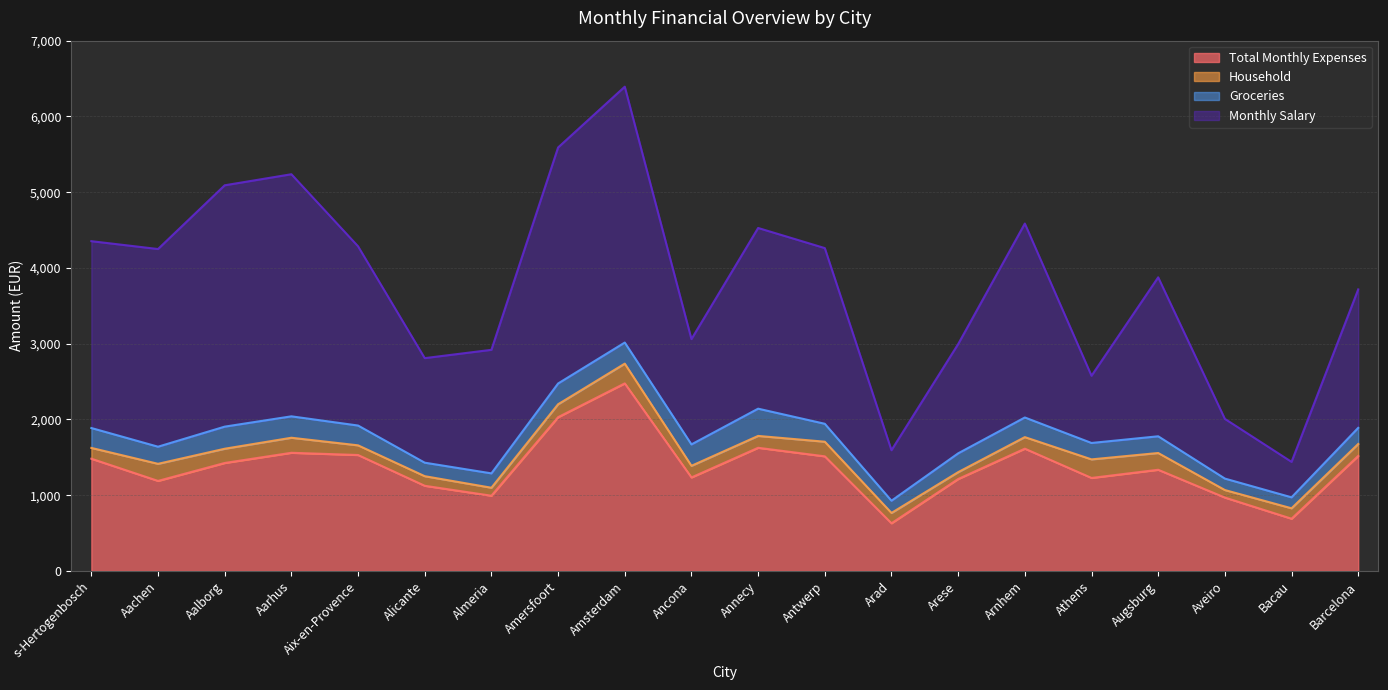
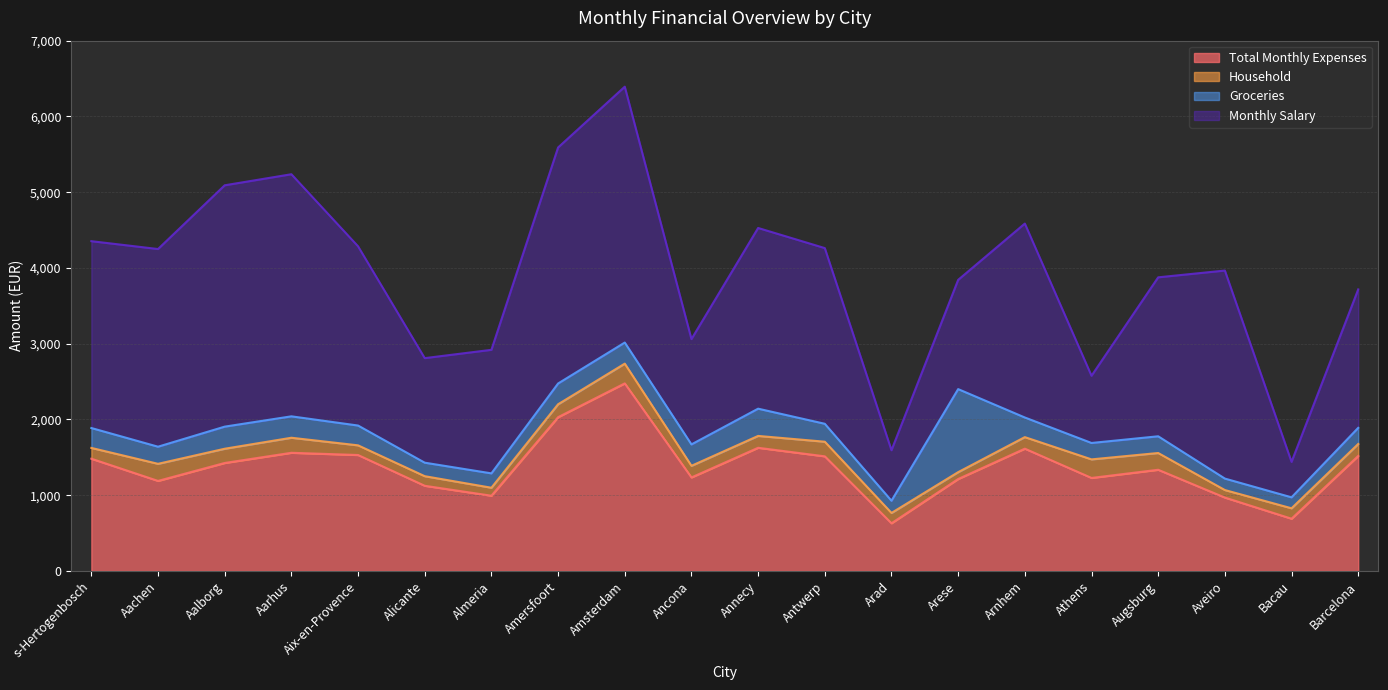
  {
    "Total Monthly Expenses": {
      "s-Hertogenbosch": "1,500",
      "Aachen": "1,200",
      "Aalborg": "1,400",
      "Aarhus": "1,600",
      "Aix-en-Provence": "1,500",
      "Alicante": "1,100",
      "Almeria": "1,000",
      "Amersfoort": "2,000",
      "Amsterdam": "2,500",
      "Ancona": "1,200",
      "Annecy": "1,600",
      "Antwerp": "1,500",
      "Arad": "600",
      "Arese": "1,200",
      "Arnhem": "1,600",
      "Athens": "1,200",
      "Augsburg": "1,300",
      "Aveiro": "1,000",
      "Bacau": "700",
      "Barcelona": "1,500"
    },
    "Household": {
      "s-Hertogenbosch": "100",
      "Aachen": "200",
      "Aalborg": "200",
      "Aarhus": "200",
      "Aix-en-Provence": "100",
      "Alicante": "100",
      "Almeria": "100",
      "Amersfoort": "200",
      "Amsterdam": "300",
      "Ancona": "200",
      "Annecy": "200",
      "Antwerp": "200",
      "Arad": "100",
      "Arese": "100",
      "Arnhem": "200",
      "Athens": "200",
      "Augsburg": "200",
      "Aveiro": "100",
      "Bacau": "100",
      "Barcelona": "200"
    },
    "Groceries": {
      "s-Hertogenbosch": "300",
      "Aachen": "200",
      "Aalborg": "300",
      "Aarhus": "300",
      "Aix-en-Provence": "300",
      "Alicante": "200",
      "Almeria": "200",
      "Amersfoort": "300",
      "Amsterdam": "300",
      "Ancona": "300",
      "Annecy": "400",
      "Antwerp": "200",
      "Arad": "200",
-     "Arese": "200",
+     "Arese": "1,100",
      "Arnhem": "300",
      "Athens": "200",
      "Augsburg": "200",
      "Aveiro": "200",
      "Bacau": "100",
      "Barcelona": "200"
    },
    "Monthly Salary": {
      "s-Hertogenbosch": "2,500",
      "Aachen": "2,600",
      "Aalborg": "3,200",
      "Aarhus": "3,200",
      "Aix-en-Provence": "2,400",
      "Alicante": "1,400",
      "Almeria": "1,600",
      "Amersfoort": "3,100",
      "Amsterdam": "3,400",
      "Ancona": "1,400",
      "Annecy": "2,400",
      "Antwerp": "2,300",
      "Arad": "700",
      "Arese": "1,400",
      "Arnhem": "2,600",
      "Athens": "900",
      "Augsburg": "2,100",
-     "Aveiro": "800",
+     "Aveiro": "2,700",
      "Bacau": "500",
      "Barcelona": "1,800"
    }
  }
